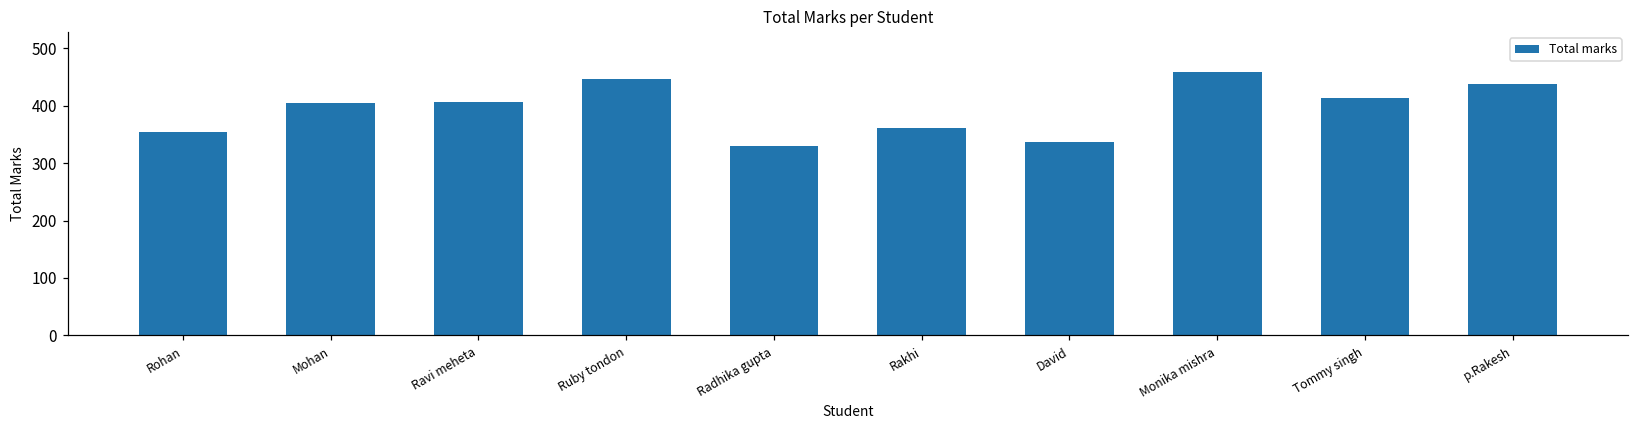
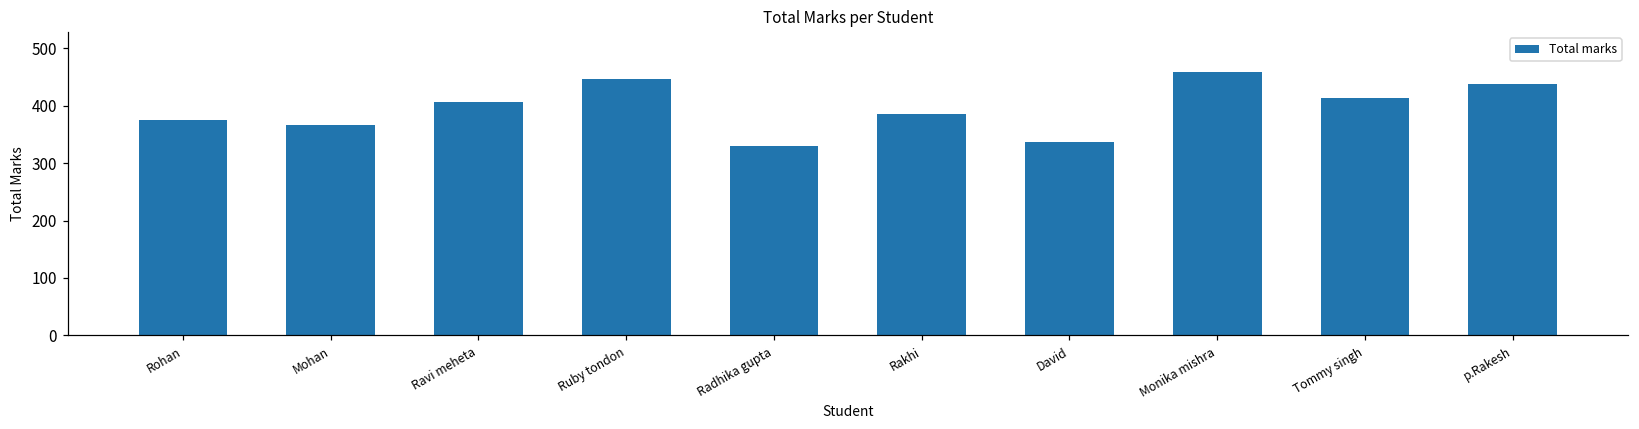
  {
-   "Rohan": 360,
-   "Mohan": 400,
+   "Rohan": 380,
+   "Mohan": 370,
    "Ravi meheta": 410,
    "Ruby tondon": 450,
    "Radhika gupta": 330,
-   "Rakhi": 360,
+   "Rakhi": 390,
    "David": 340,
    "Monika mishra": 460,
    "Tommy singh": 410,
    "p.Rakesh": 440
  }
